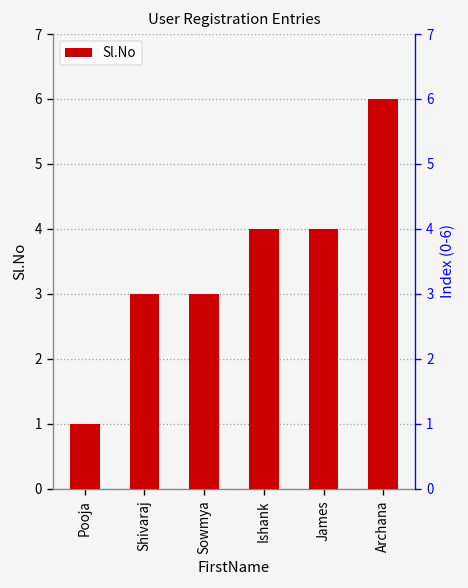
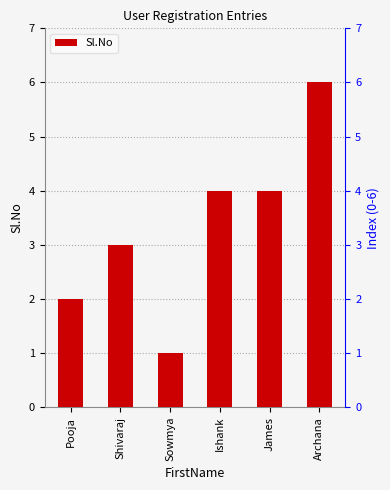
  {
-   "Pooja": 1,
+   "Pooja": 2,
    "Shivaraj": 3,
-   "Sowmya": 3,
+   "Sowmya": 1,
    "Ishank": 4,
    "James": 4,
    "Archana": 6
  }
